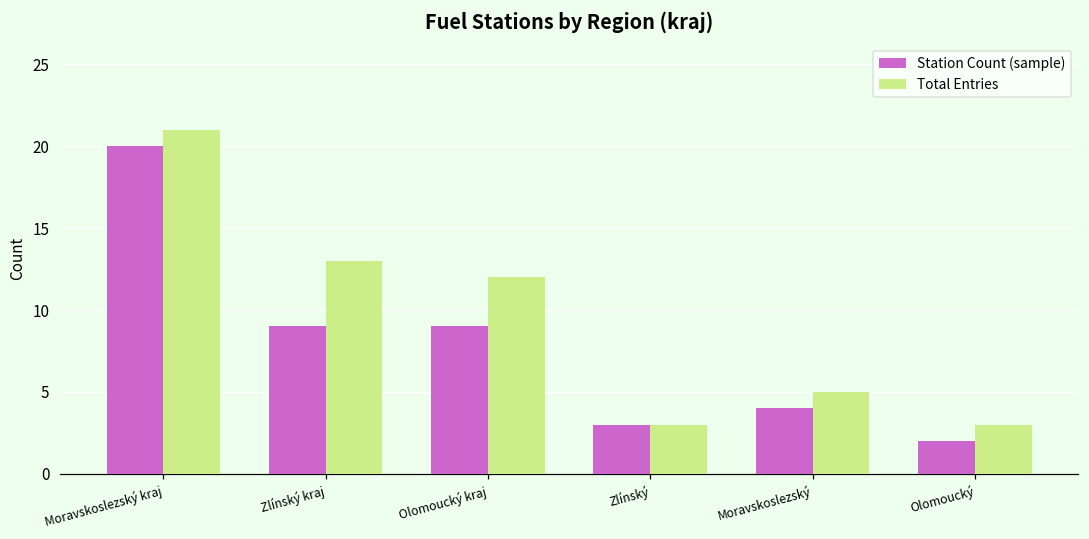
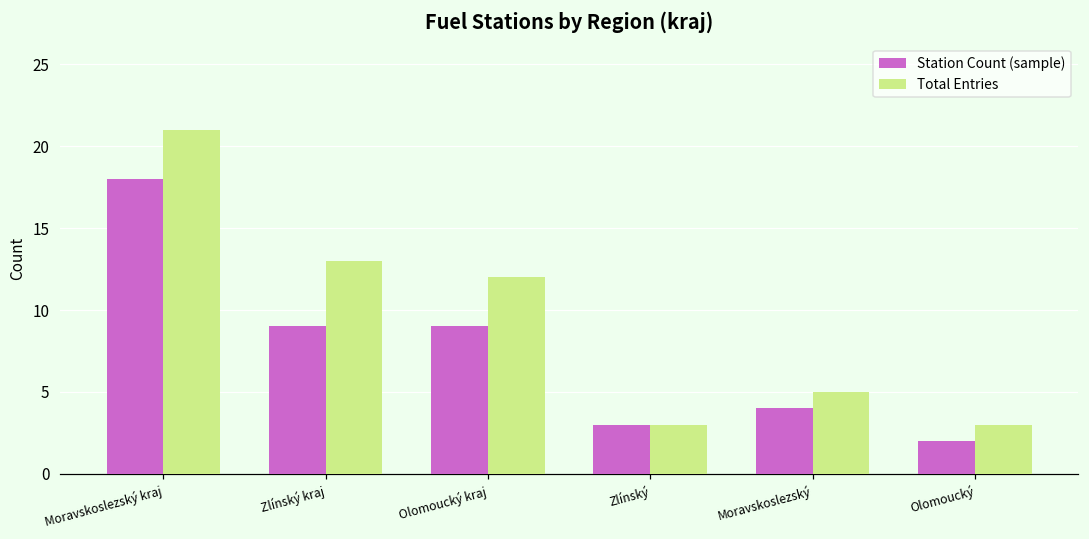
  {
    "Station Count (sample)": {
-     "Moravskoslezský kraj": 20,
+     "Moravskoslezský kraj": 18,
      "Zlínský kraj": 9,
      "Olomoucký kraj": 9,
      "Zlínský": 3,
      "Moravskoslezský": 4,
      "Olomoucký": 2
    },
    "Total Entries": {
      "Moravskoslezský kraj": 21,
      "Zlínský kraj": 13,
      "Olomoucký kraj": 12,
      "Zlínský": 3,
      "Moravskoslezský": 5,
      "Olomoucký": 3
    }
  }
